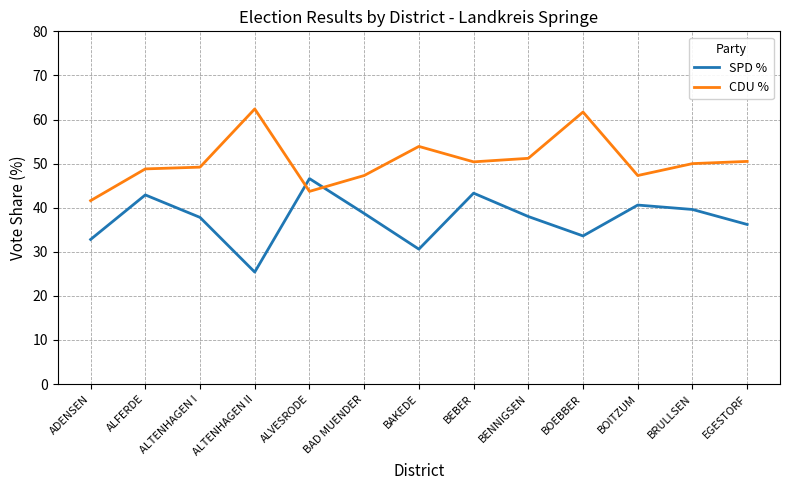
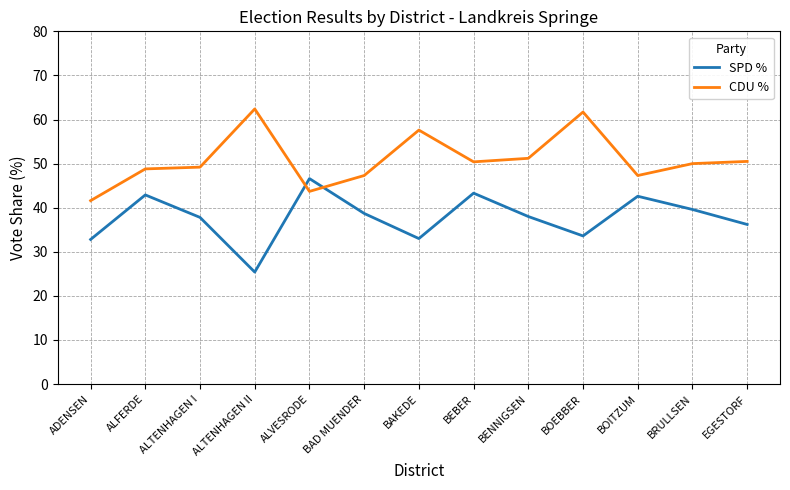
  {
    "SPD %": {
      "ADENSEN": 33,
      "ALFERDE": 43,
      "ALTENHAGEN I": 38,
      "ALTENHAGEN II": 25,
      "ALVESRODE": 47,
      "BAD MUENDER": 39,
-     "BAKEDE": 31,
+     "BAKEDE": 33,
      "BEBER": 43,
      "BENNIGSEN": 38,
      "BOEBBER": 34,
-     "BOITZUM": 41,
+     "BOITZUM": 43,
      "BRULLSEN": 40,
      "EGESTORF": 36
    },
    "CDU %": {
      "ADENSEN": 42,
      "ALFERDE": 49,
      "ALTENHAGEN I": 49,
      "ALTENHAGEN II": 62,
      "ALVESRODE": 44,
      "BAD MUENDER": 47,
-     "BAKEDE": 54,
+     "BAKEDE": 58,
      "BEBER": 50,
      "BENNIGSEN": 51,
      "BOEBBER": 62,
      "BOITZUM": 47,
      "BRULLSEN": 50,
      "EGESTORF": 51
    }
  }
